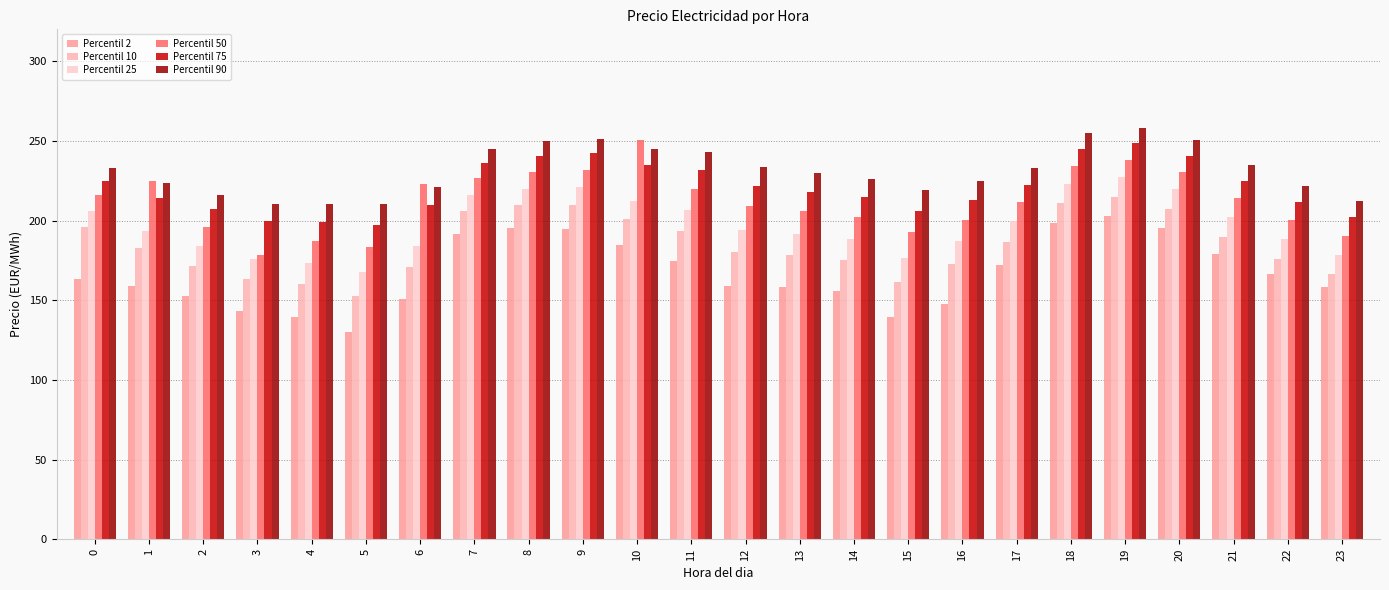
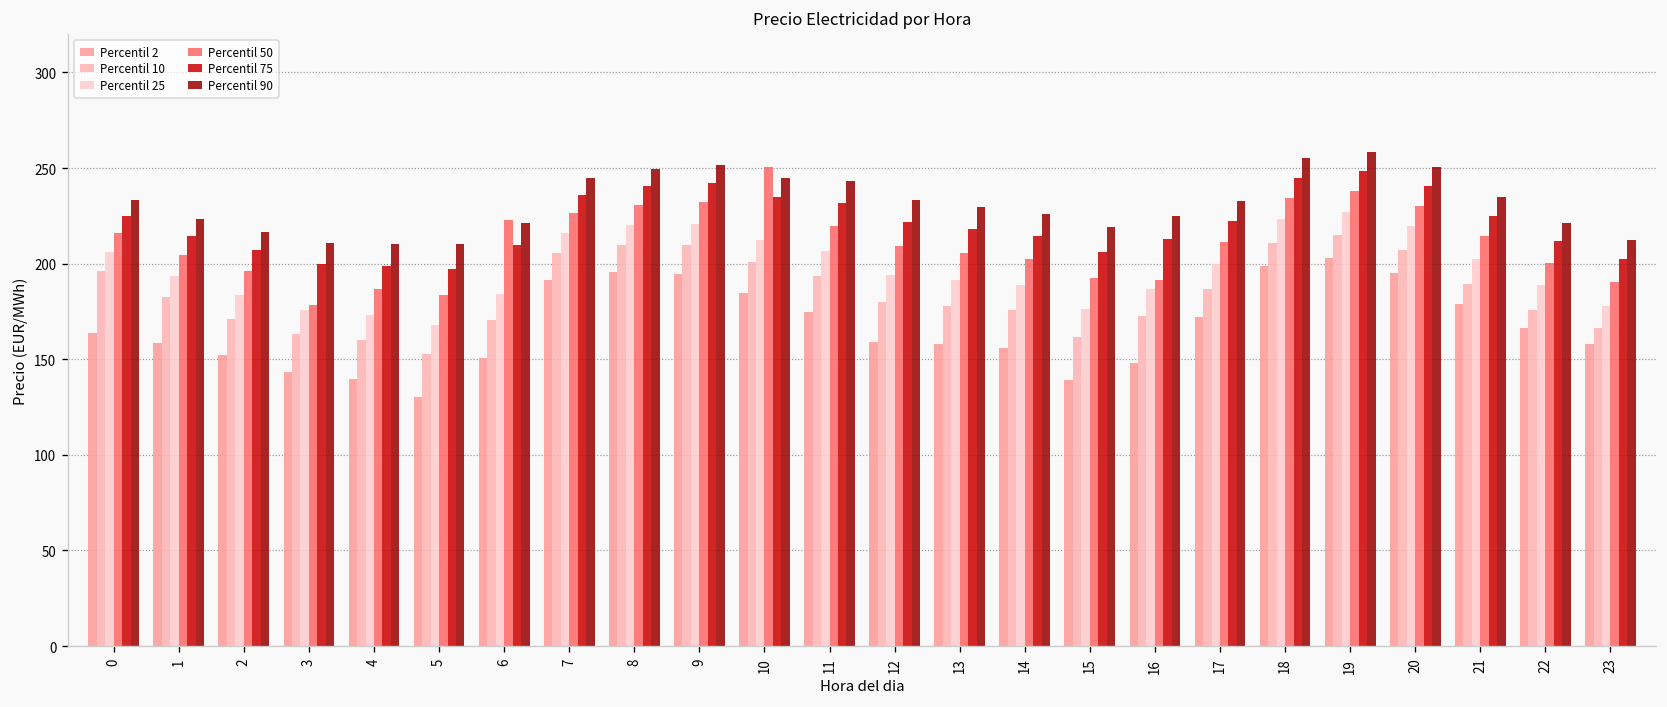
  {
    "Percentil 50": {
      "0": 216,
-     "1": 225,
+     "1": 205,
      "2": 196,
      "3": 178,
      "4": 187,
      "5": 184,
      "6": 223,
      "7": 226,
      "8": 231,
      "9": 232,
      "10": 250,
      "11": 220,
      "12": 209,
      "13": 206,
      "14": 203,
      "15": 193,
-     "16": 201,
+     "16": 191,
      "17": 211,
      "18": 235,
      "19": 238,
      "20": 230,
      "21": 214,
      "22": 201,
      "23": 191
    }
  }
